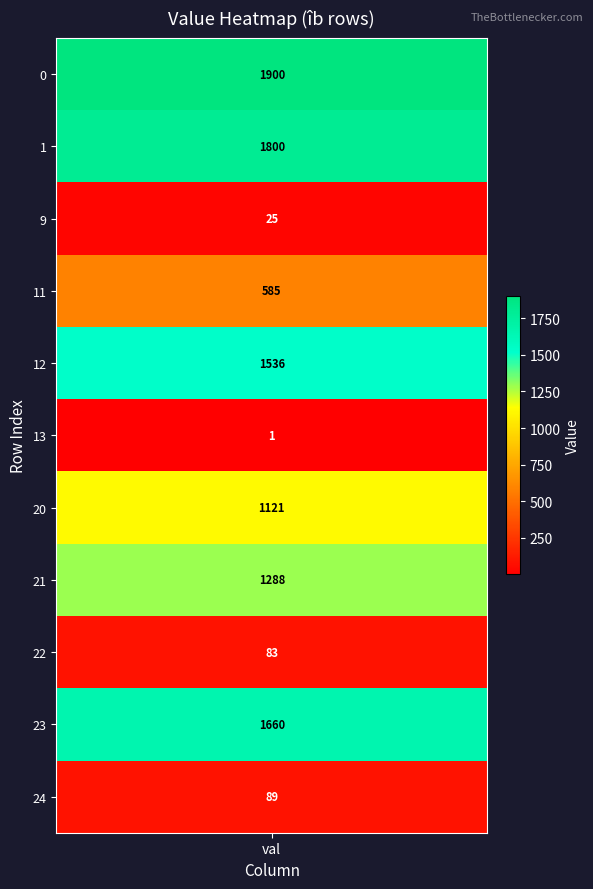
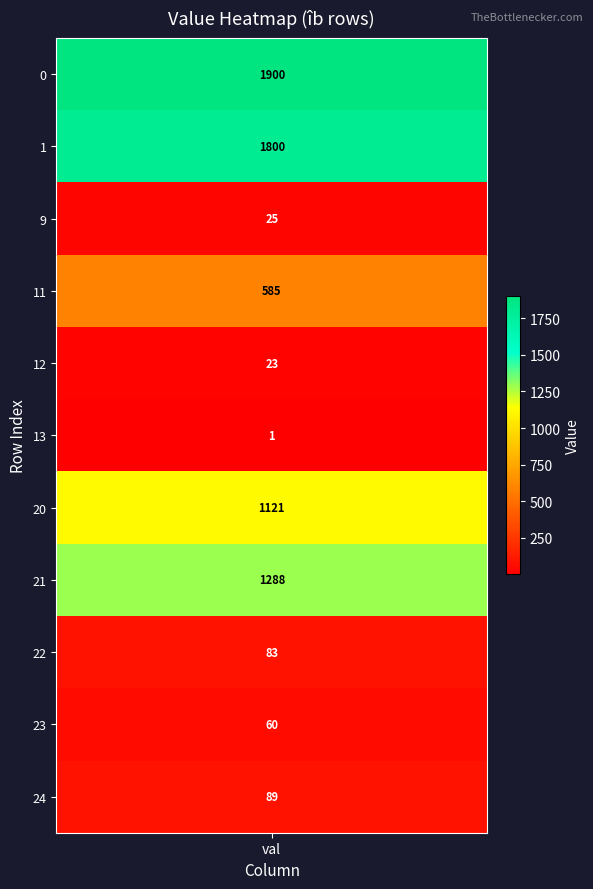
  {
    "0": {
      "val": 1900
    },
    "1": {
      "val": 1800
    },
    "9": {
      "val": 25
    },
    "11": {
      "val": 585
    },
    "12": {
-     "val": 1536
+     "val": 23
    },
    "13": {
      "val": 1
    },
    "20": {
      "val": 1121
    },
    "21": {
      "val": 1288
    },
    "22": {
      "val": 83
    },
    "23": {
-     "val": 1660
+     "val": 60
    },
    "24": {
      "val": 89
    }
  }
